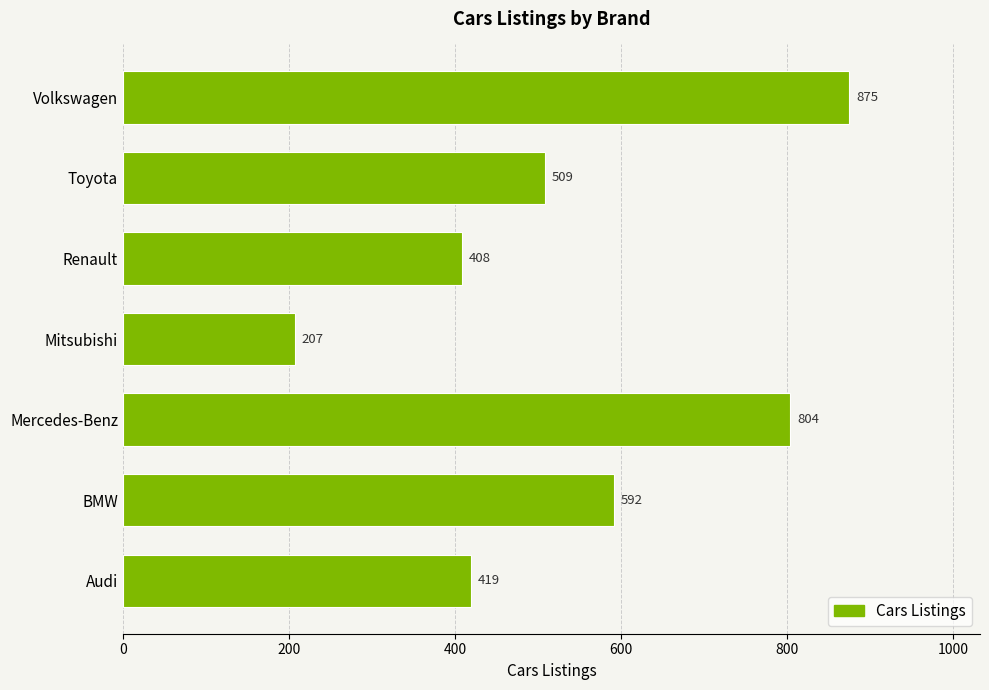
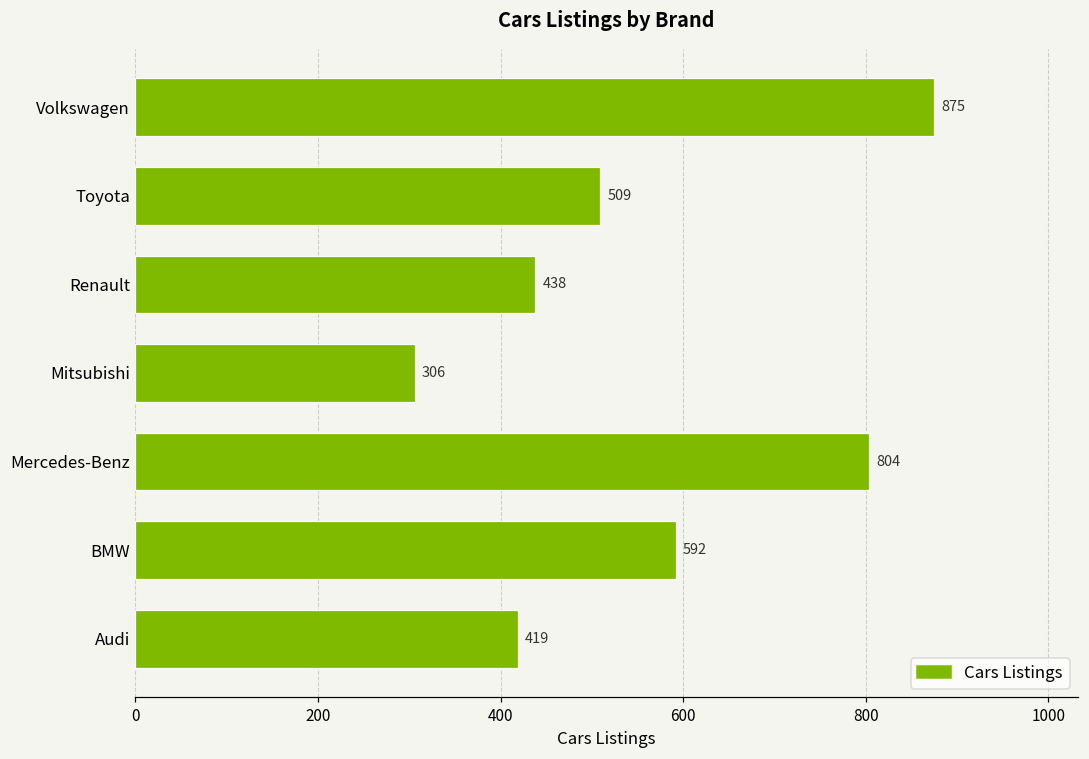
  {
    "Volkswagen": 875,
    "Toyota": 509,
-   "Renault": 408,
-   "Mitsubishi": 207,
+   "Renault": 438,
+   "Mitsubishi": 306,
    "Mercedes-Benz": 804,
    "BMW": 592,
    "Audi": 419
  }
